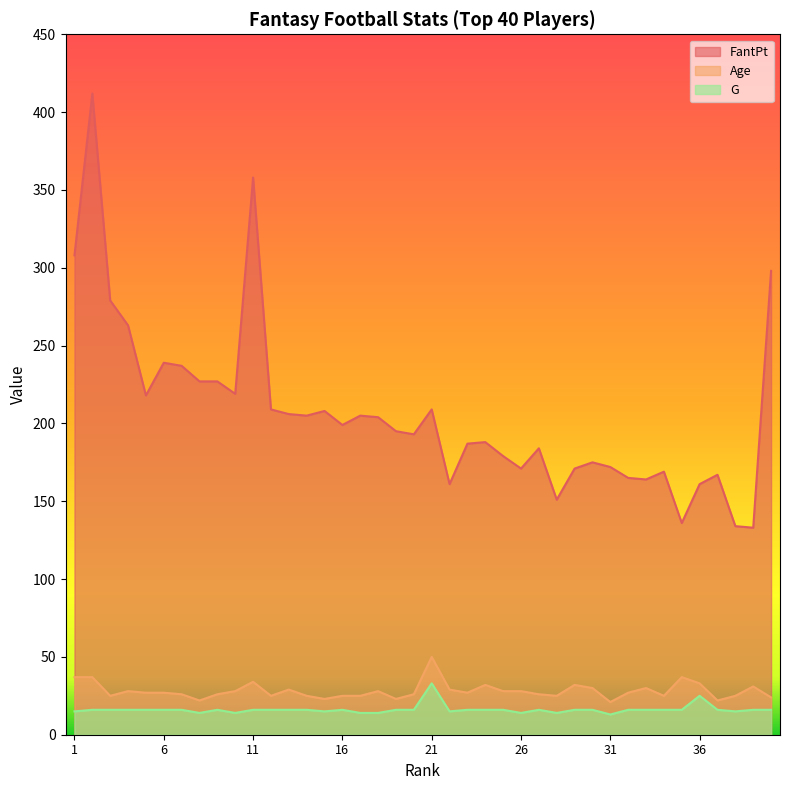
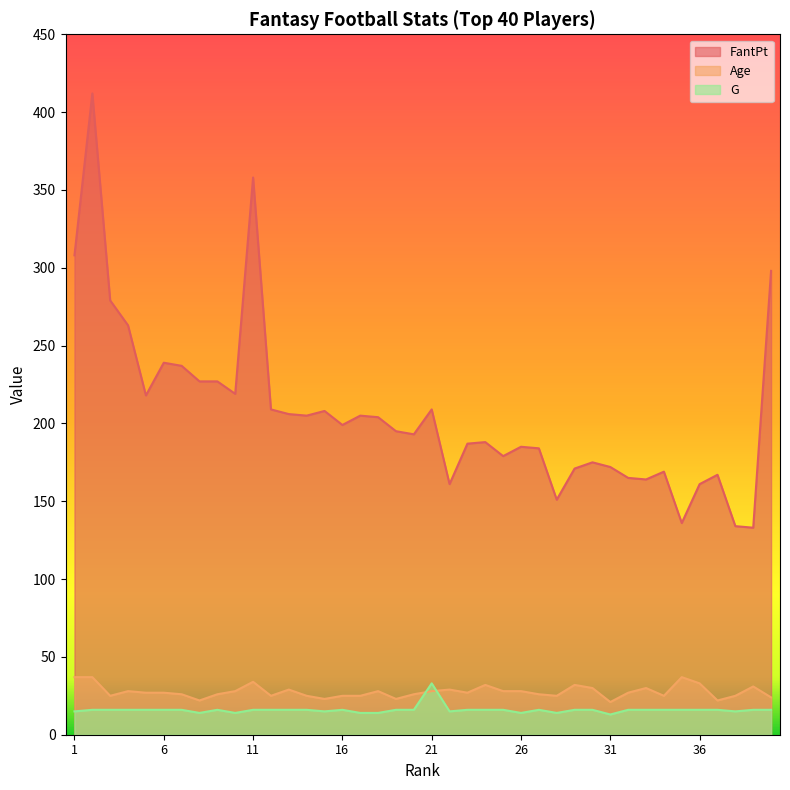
  {
    "FantPt": {
      "1": 308,
      "6": 239,
      "11": 358,
      "16": 199,
      "21": 209,
-     "26": 171,
+     "26": 185,
      "31": 172,
      "36": 161
    },
    "Age": {
      "1": 37,
      "6": 27,
      "11": 34,
      "16": 25,
-     "21": 50,
+     "21": 28,
      "26": 28,
      "31": 21,
      "36": 33
    },
    "G": {
      "1": 15,
      "6": 16,
      "11": 16,
      "16": 16,
      "21": 33,
      "26": 14,
      "31": 13,
-     "36": 25
+     "36": 16
    }
  }
